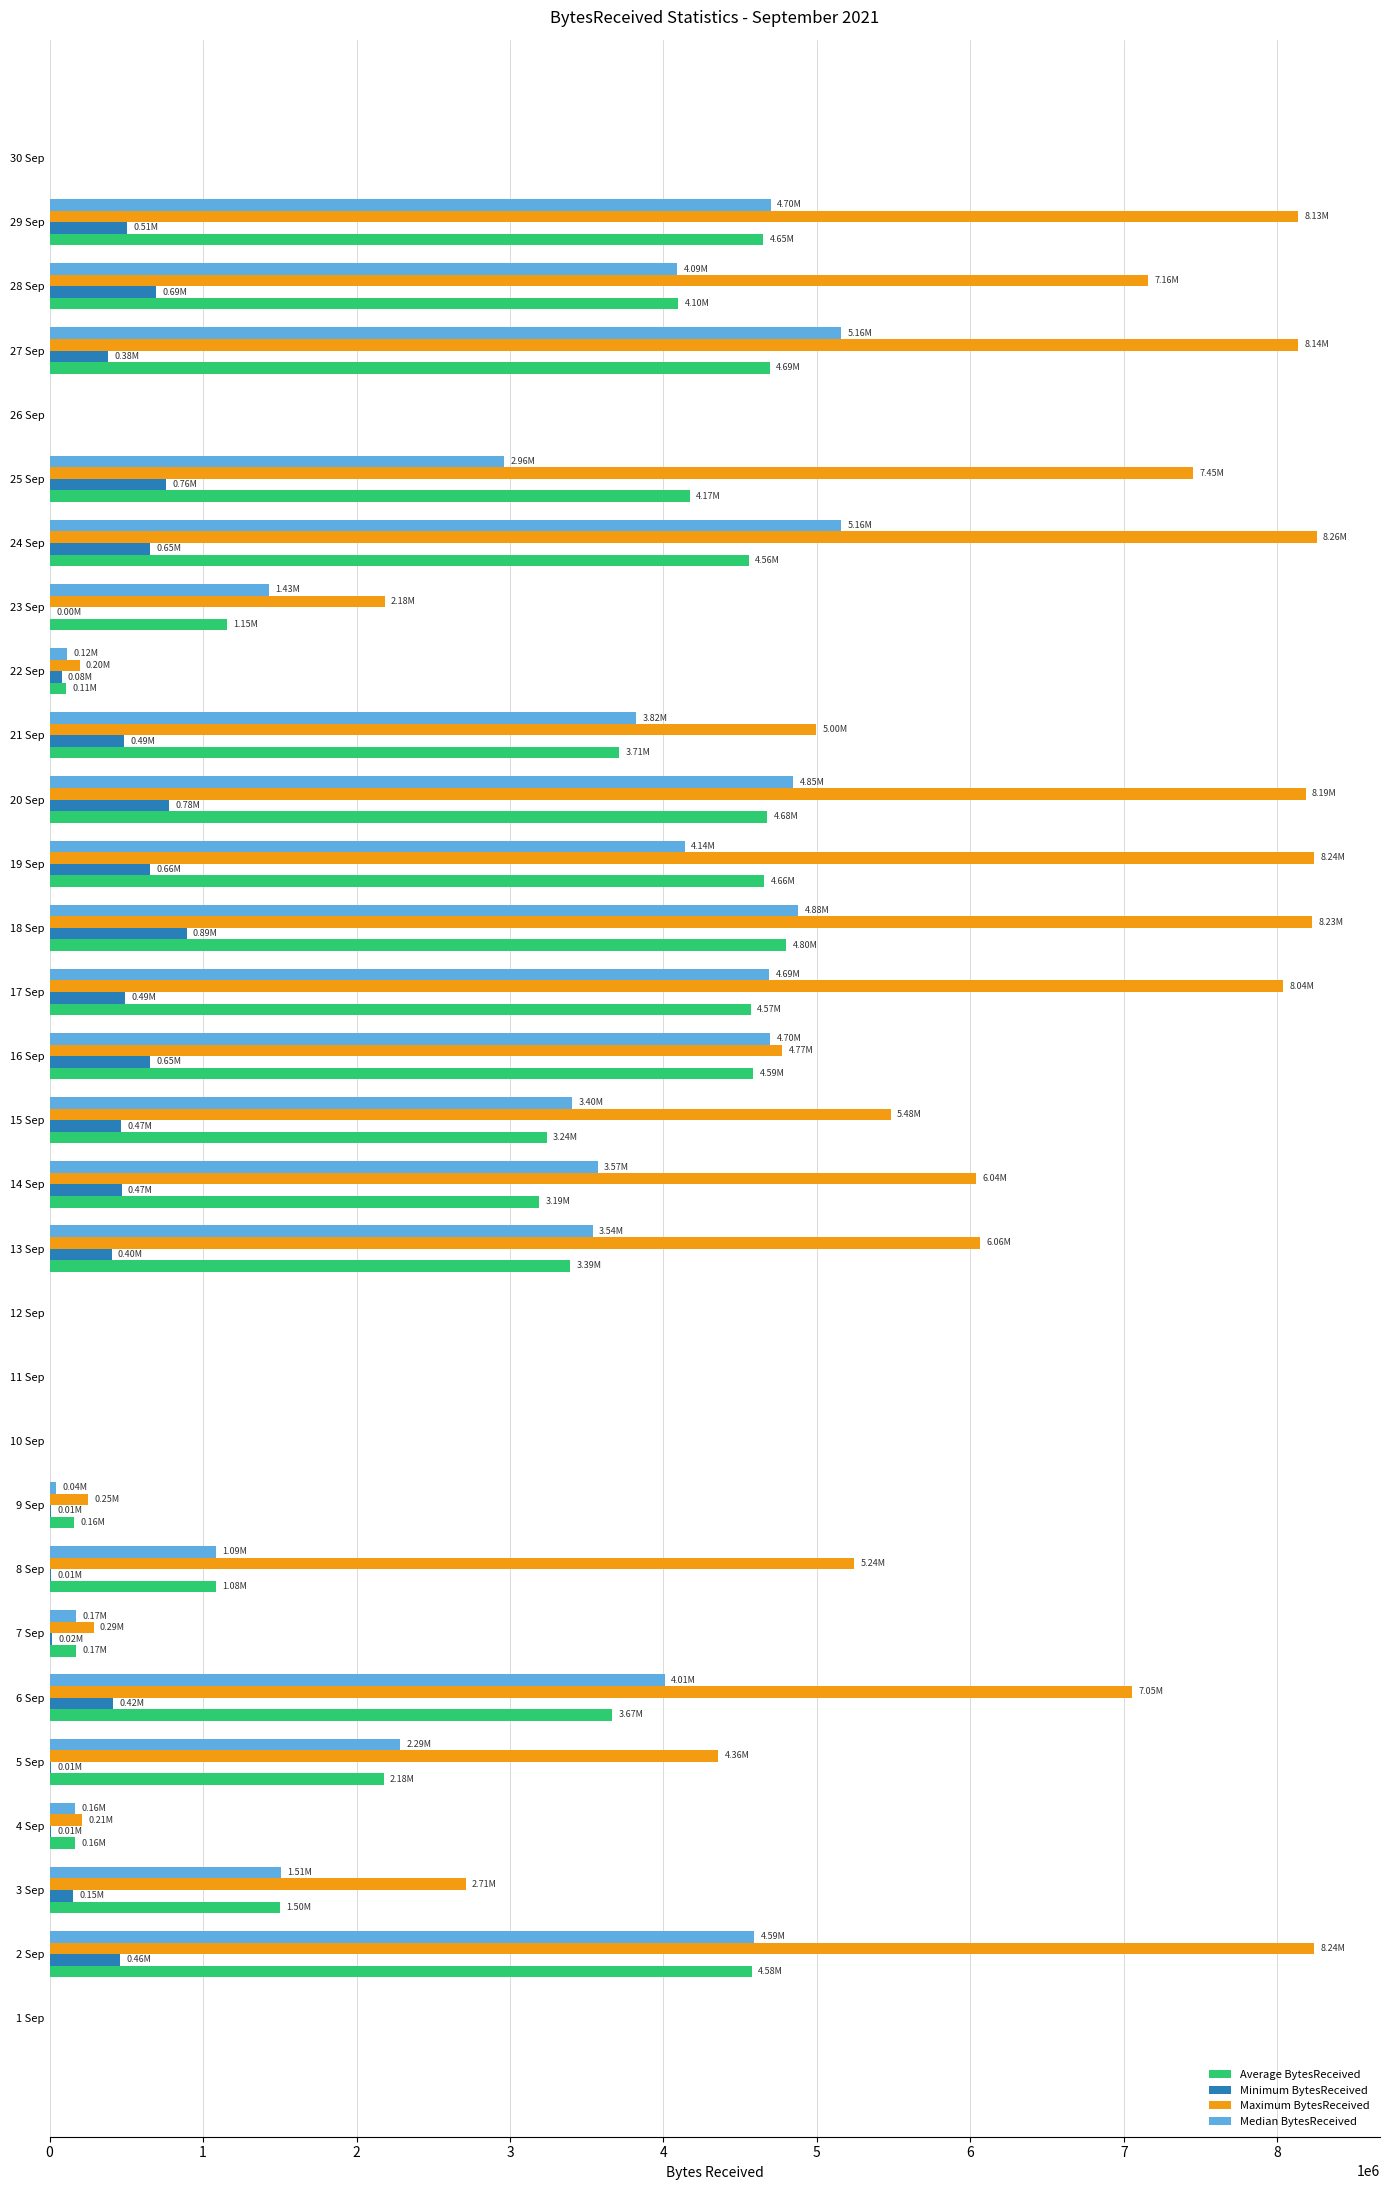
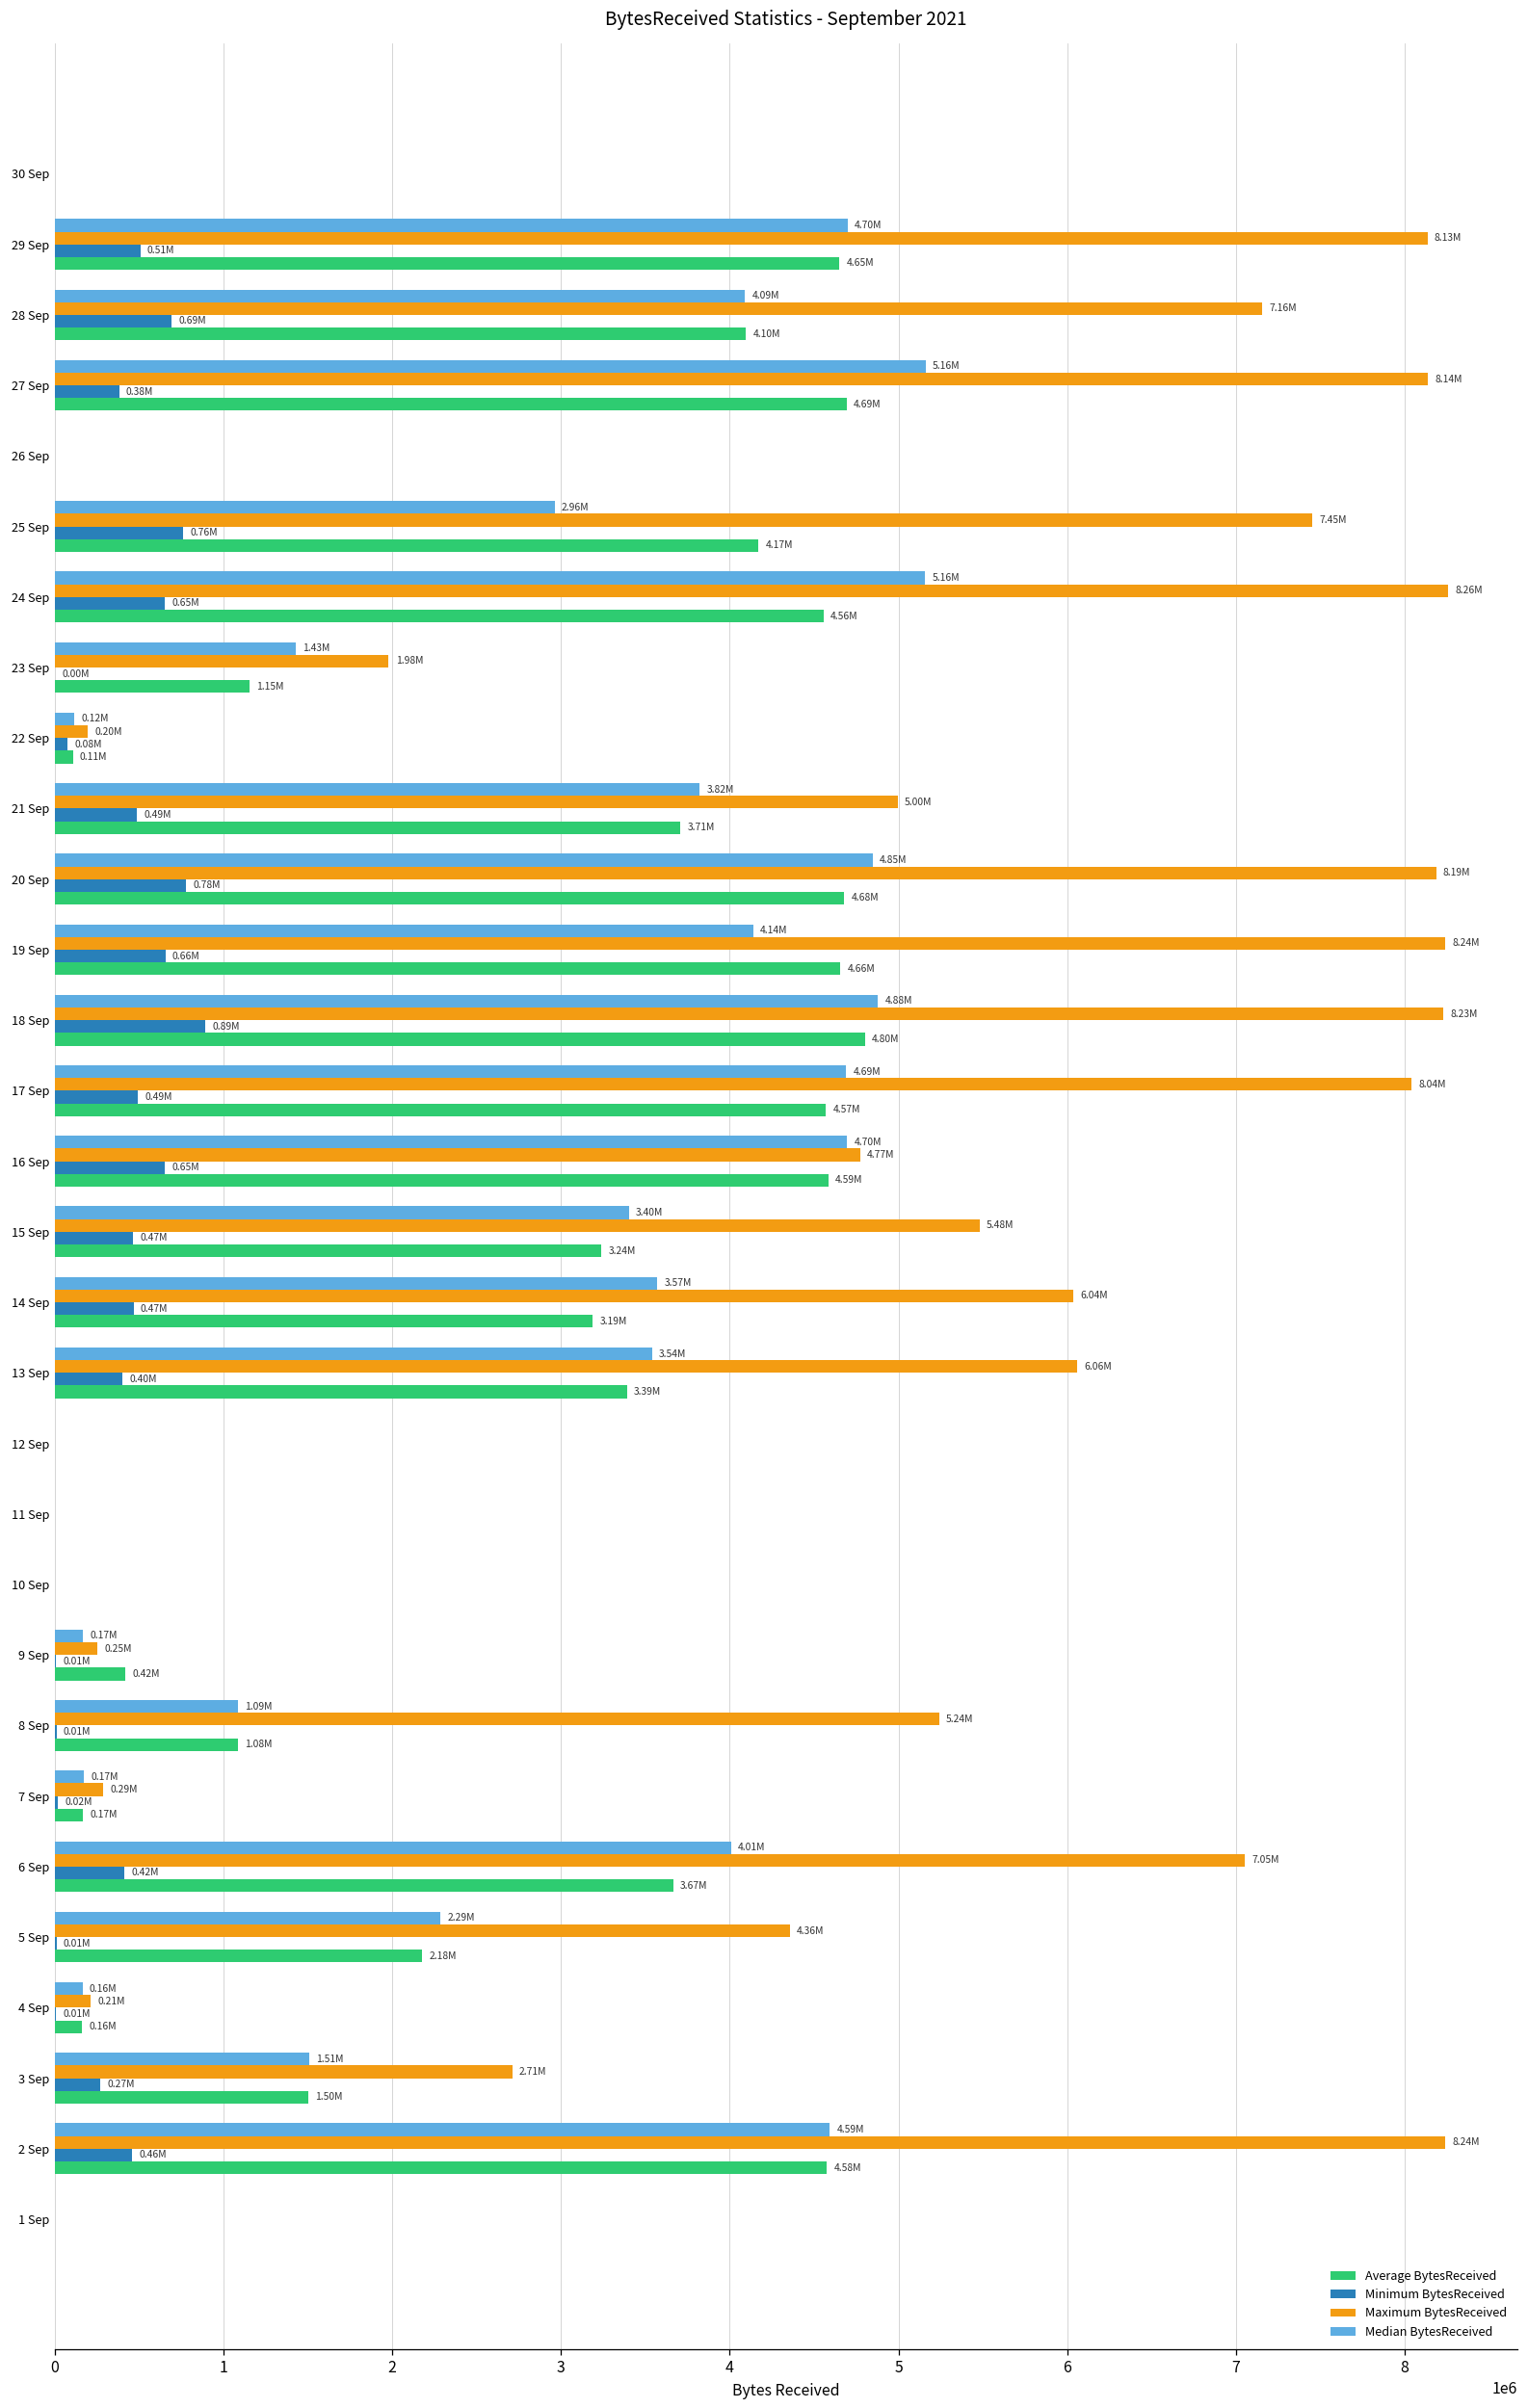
  {
    "Average BytesReceived": {
      "29 Sep": "4.65M",
      "28 Sep": "4.10M",
      "27 Sep": "4.69M",
      "25 Sep": "4.17M",
      "24 Sep": "4.56M",
      "23 Sep": "1.15M",
      "22 Sep": "0.11M",
      "21 Sep": "3.71M",
      "20 Sep": "4.68M",
      "19 Sep": "4.66M",
      "18 Sep": "4.80M",
      "17 Sep": "4.57M",
      "16 Sep": "4.59M",
      "15 Sep": "3.24M",
      "14 Sep": "3.19M",
      "13 Sep": "3.39M",
-     "9 Sep": "0.16M",
+     "9 Sep": "0.42M",
      "8 Sep": "1.08M",
      "7 Sep": "0.17M",
      "6 Sep": "3.67M",
      "5 Sep": "2.18M",
      "4 Sep": "0.16M",
      "3 Sep": "1.50M",
      "2 Sep": "4.58M"
    },
    "Minimum BytesReceived": {
      "29 Sep": "0.51M",
      "28 Sep": "0.69M",
      "27 Sep": "0.38M",
      "25 Sep": "0.76M",
      "24 Sep": "0.65M",
      "22 Sep": "0.08M",
      "21 Sep": "0.49M",
      "20 Sep": "0.78M",
      "19 Sep": "0.66M",
      "18 Sep": "0.89M",
      "17 Sep": "0.49M",
      "16 Sep": "0.65M",
      "15 Sep": "0.47M",
      "14 Sep": "0.47M",
      "13 Sep": "0.40M",
      "9 Sep": "0.01M",
      "8 Sep": "0.01M",
      "7 Sep": "0.02M",
      "6 Sep": "0.42M",
      "5 Sep": "0.01M",
      "4 Sep": "0.01M",
-     "3 Sep": "0.15M",
+     "3 Sep": "0.27M",
      "2 Sep": "0.46M"
    },
    "Maximum BytesReceived": {
      "29 Sep": "8.13M",
      "28 Sep": "7.16M",
      "27 Sep": "8.14M",
      "25 Sep": "7.45M",
      "24 Sep": "8.26M",
-     "23 Sep": "2.18M",
+     "23 Sep": "1.98M",
      "22 Sep": "0.20M",
      "21 Sep": "5.00M",
      "20 Sep": "8.19M",
      "19 Sep": "8.24M",
      "18 Sep": "8.23M",
      "17 Sep": "8.04M",
      "16 Sep": "4.77M",
      "15 Sep": "5.48M",
      "14 Sep": "6.04M",
      "13 Sep": "6.06M",
      "9 Sep": "0.25M",
      "8 Sep": "5.24M",
      "7 Sep": "0.29M",
      "6 Sep": "7.05M",
      "5 Sep": "4.36M",
      "4 Sep": "0.21M",
      "3 Sep": "2.71M",
      "2 Sep": "8.24M"
    },
    "Median BytesReceived": {
      "29 Sep": "4.70M",
      "28 Sep": "4.09M",
      "27 Sep": "5.16M",
      "25 Sep": "2.96M",
      "24 Sep": "5.16M",
      "23 Sep": "1.43M",
      "22 Sep": "0.12M",
      "21 Sep": "3.82M",
      "20 Sep": "4.85M",
      "19 Sep": "4.14M",
      "18 Sep": "4.88M",
      "17 Sep": "4.69M",
      "16 Sep": "4.70M",
      "15 Sep": "3.40M",
      "14 Sep": "3.57M",
      "13 Sep": "3.54M",
-     "9 Sep": "0.04M",
+     "9 Sep": "0.17M",
      "8 Sep": "1.09M",
      "7 Sep": "0.17M",
      "6 Sep": "4.01M",
      "5 Sep": "2.29M",
      "4 Sep": "0.16M",
      "3 Sep": "1.51M",
      "2 Sep": "4.59M"
    }
  }
